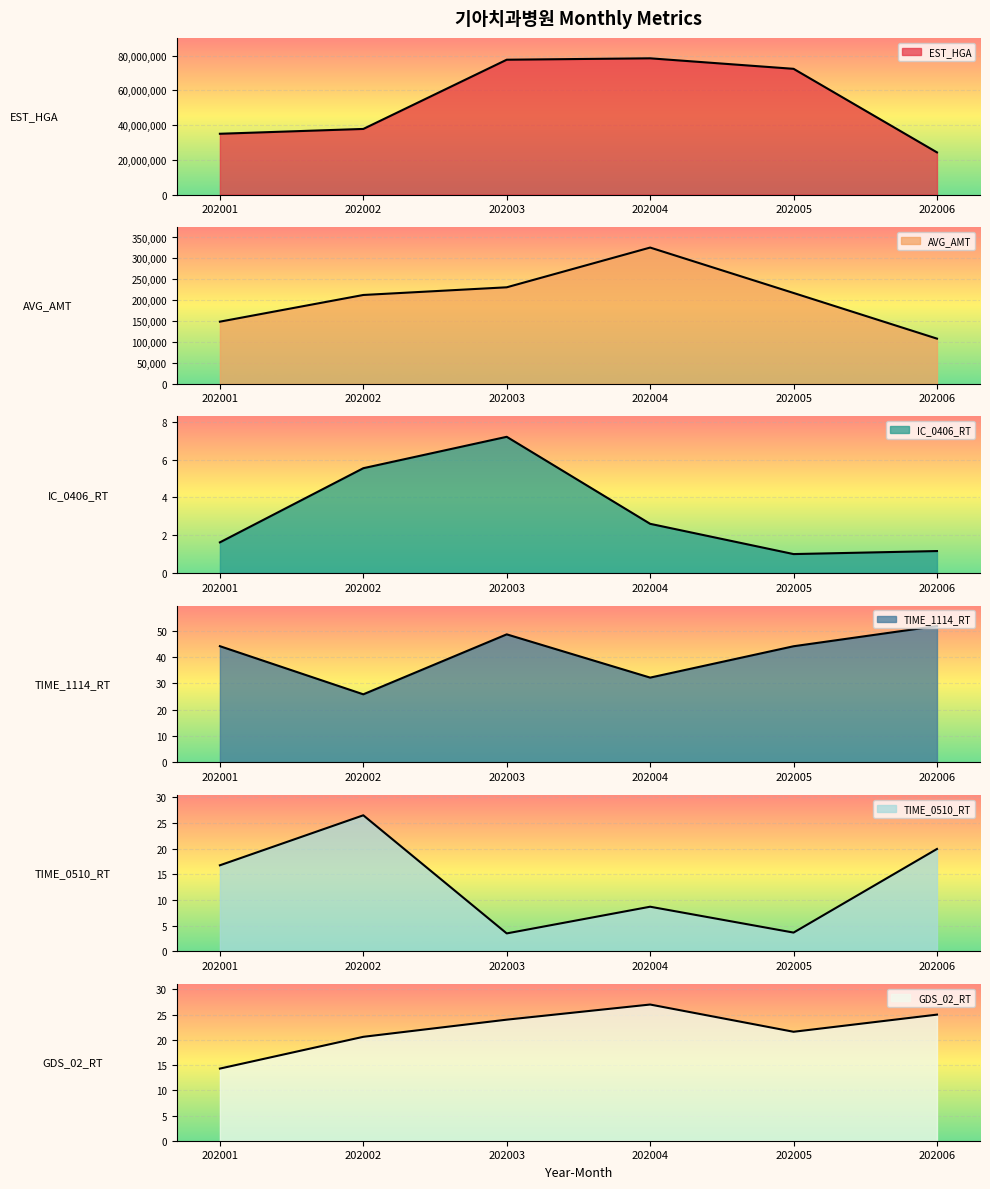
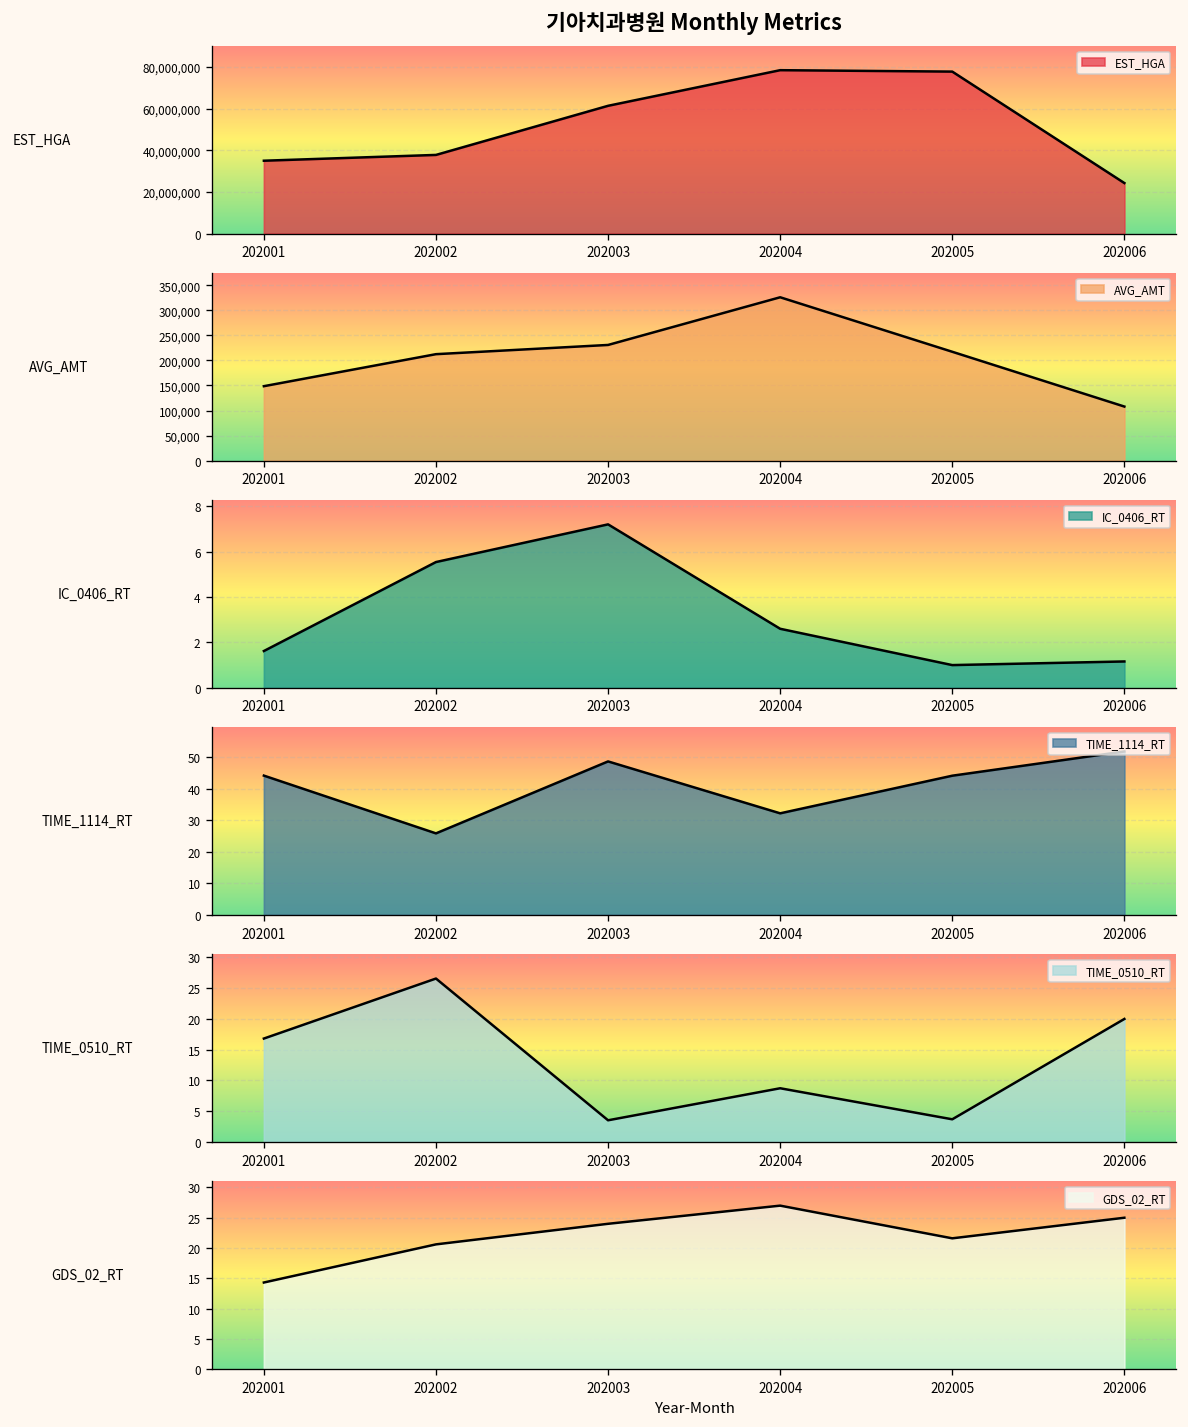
  {
    "기아치과병원 Monthly Metrics": {
      "202001": "35,000,000",
      "202002": "38,000,000",
-     "202003": "78,000,000",
+     "202003": "61,000,000",
      "202004": "78,000,000",
-     "202005": "72,000,000",
+     "202005": "78,000,000",
      "202006": "24,000,000"
    }
  }
